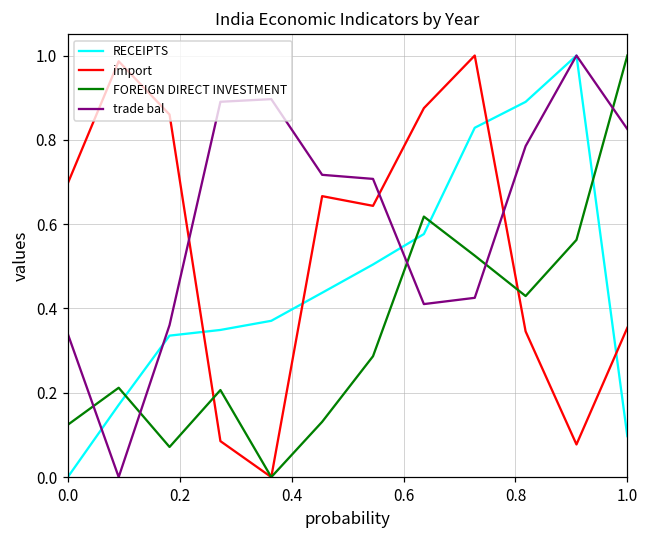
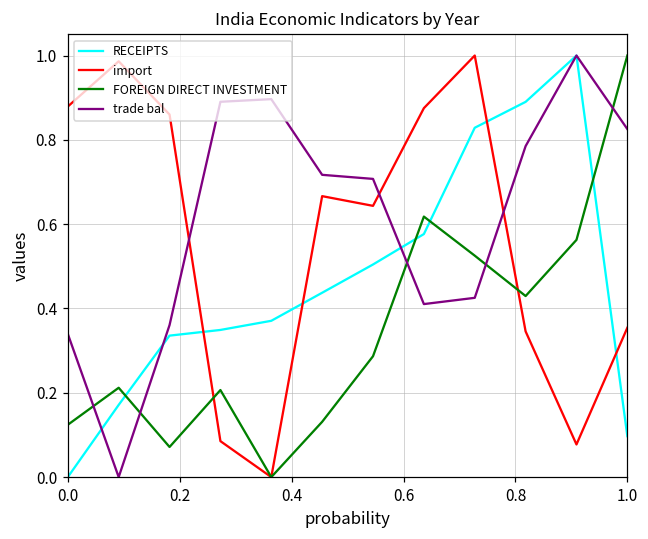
  {
    "RECEIPTS": {
      "0.0": 0.00,
      "1.0": 0.10
    },
    "import": {
-     "0.0": 0.70,
+     "0.0": 0.88,
      "1.0": 0.35
    },
    "FOREIGN DIRECT INVESTMENT": {
      "0.0": 0.12,
      "1.0": 1.00
    },
    "trade bal": {
      "0.0": 0.34,
      "1.0": 0.83
    }
  }
